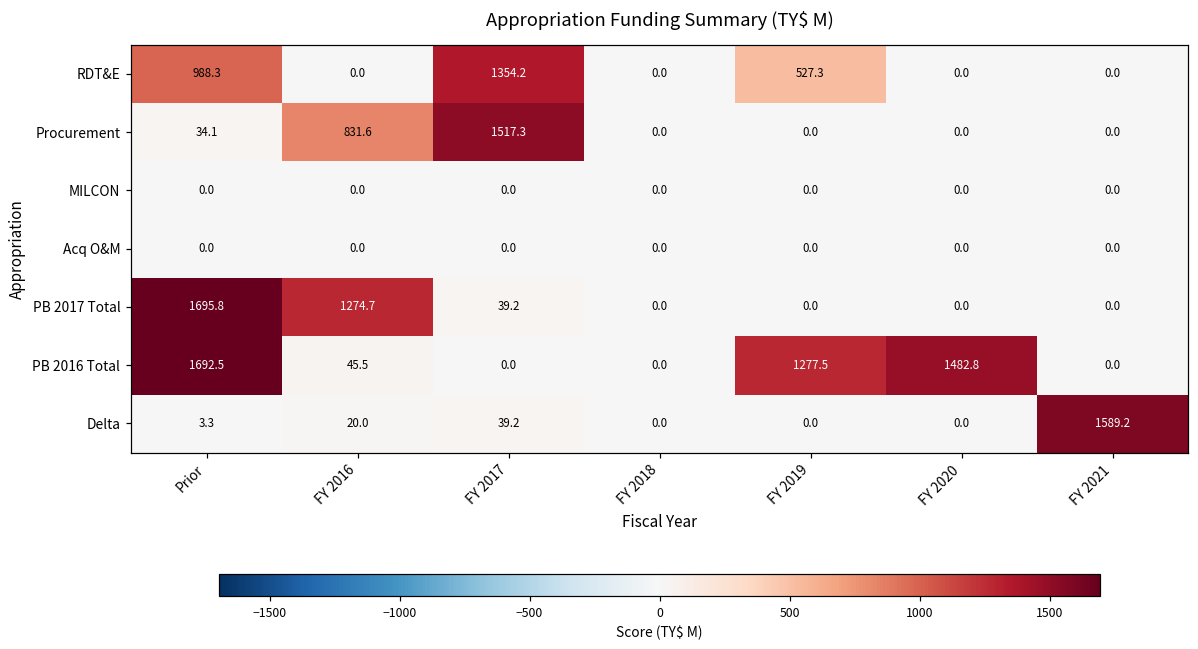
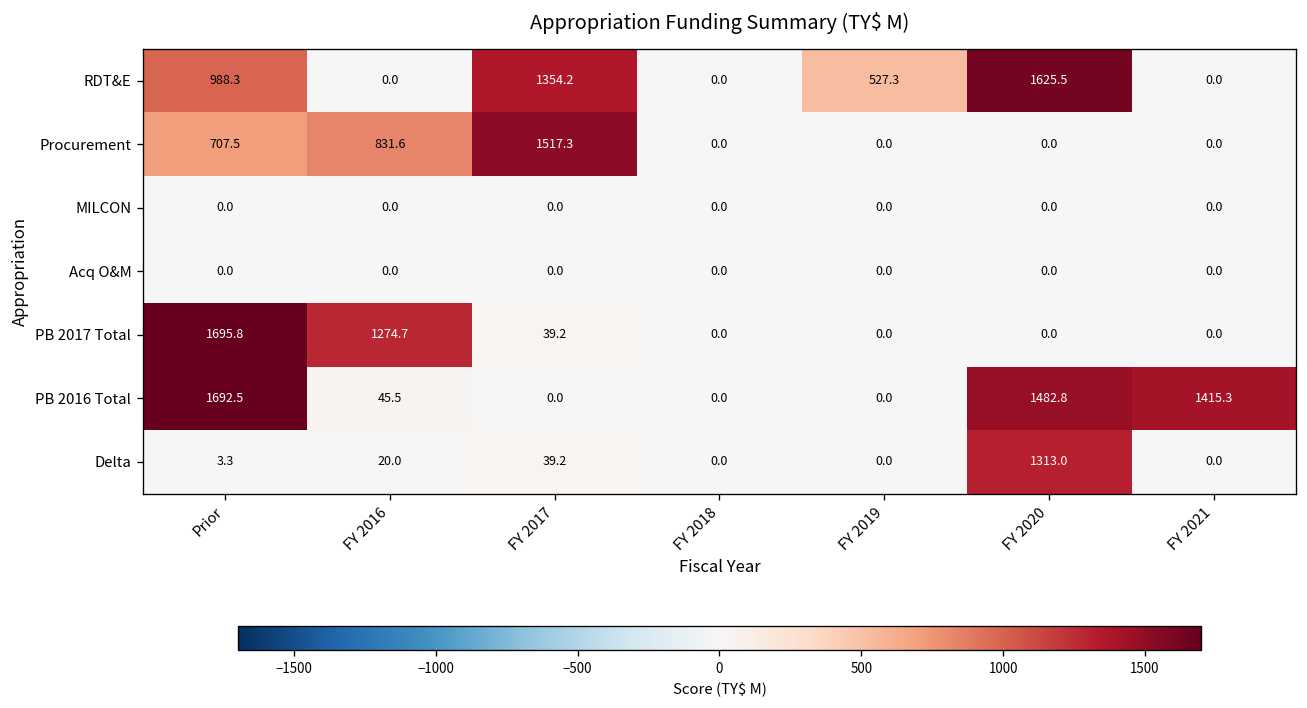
  {
    "RDT&E": {
      "Prior": 988.3,
      "FY 2016": 0.0,
      "FY 2017": 1354.2,
      "FY 2018": 0.0,
      "FY 2019": 527.3,
-     "FY 2020": 0.0,
+     "FY 2020": 1625.5,
      "FY 2021": 0.0
    },
    "Procurement": {
-     "Prior": 34.1,
+     "Prior": 707.5,
      "FY 2016": 831.6,
      "FY 2017": 1517.3,
      "FY 2018": 0.0,
      "FY 2019": 0.0,
      "FY 2020": 0.0,
      "FY 2021": 0.0
    },
    "MILCON": {
      "Prior": 0.0,
      "FY 2016": 0.0,
      "FY 2017": 0.0,
      "FY 2018": 0.0,
      "FY 2019": 0.0,
      "FY 2020": 0.0,
      "FY 2021": 0.0
    },
    "Acq O&M": {
      "Prior": 0.0,
      "FY 2016": 0.0,
      "FY 2017": 0.0,
      "FY 2018": 0.0,
      "FY 2019": 0.0,
      "FY 2020": 0.0,
      "FY 2021": 0.0
    },
    "PB 2017 Total": {
      "Prior": 1695.8,
      "FY 2016": 1274.7,
      "FY 2017": 39.2,
      "FY 2018": 0.0,
      "FY 2019": 0.0,
      "FY 2020": 0.0,
      "FY 2021": 0.0
    },
    "PB 2016 Total": {
      "Prior": 1692.5,
      "FY 2016": 45.5,
      "FY 2017": 0.0,
      "FY 2018": 0.0,
-     "FY 2019": 1277.5,
+     "FY 2019": 0.0,
      "FY 2020": 1482.8,
-     "FY 2021": 0.0
+     "FY 2021": 1415.3
    },
    "Delta": {
      "Prior": 3.3,
      "FY 2016": 20.0,
      "FY 2017": 39.2,
      "FY 2018": 0.0,
      "FY 2019": 0.0,
-     "FY 2020": 0.0,
-     "FY 2021": 1589.2
+     "FY 2020": 1313.0,
+     "FY 2021": 0.0
    }
  }
